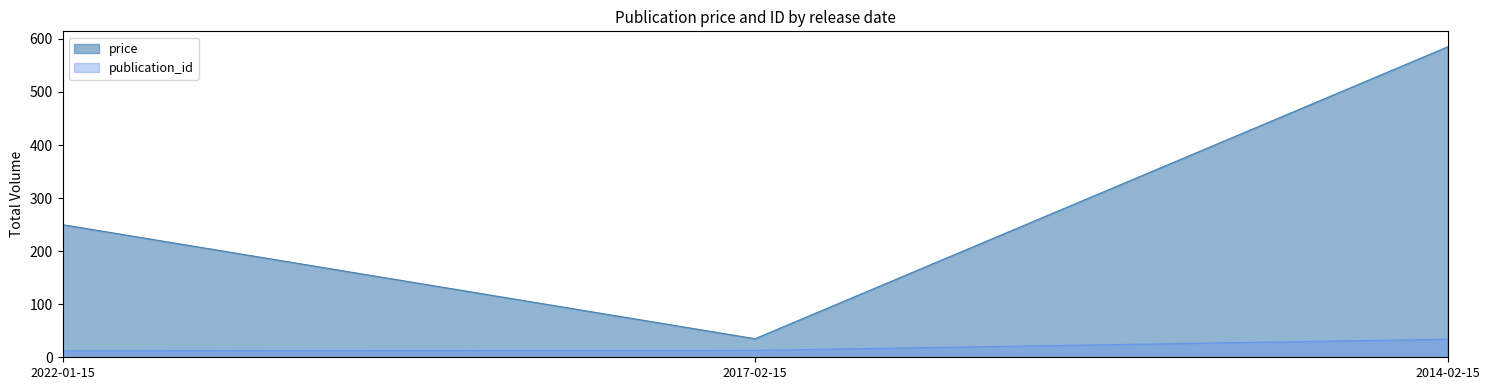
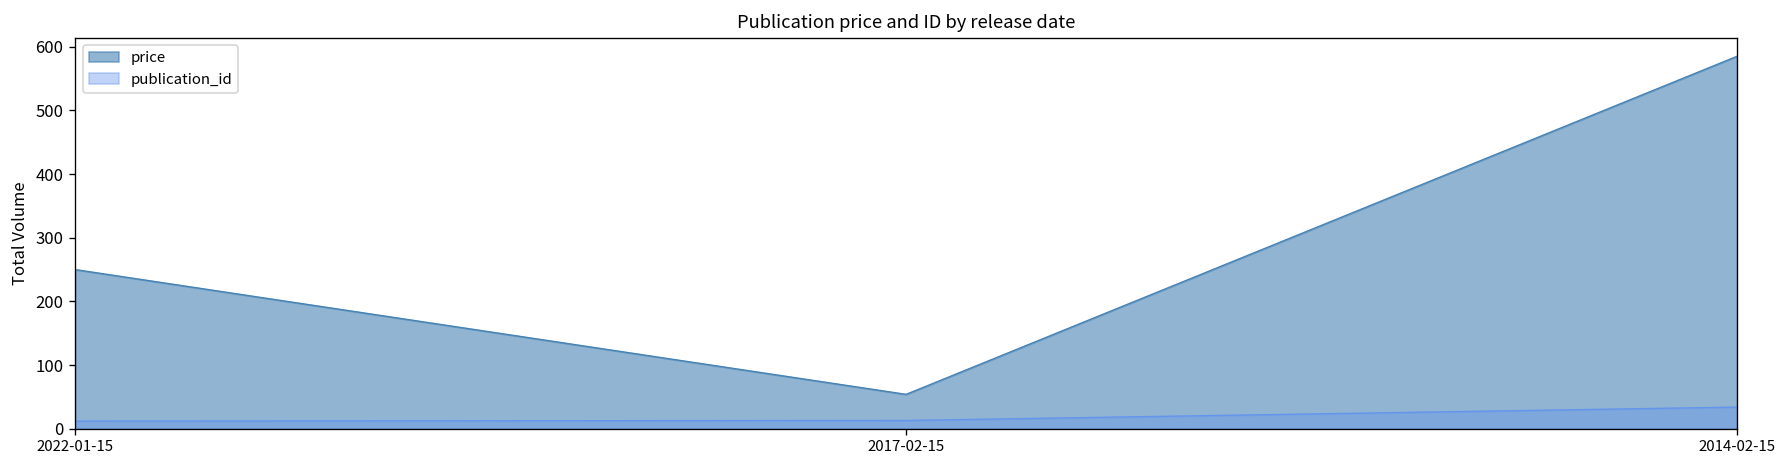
  {
    "price": {
      "2022-01-15": 250,
-     "2017-02-15": 40,
+     "2017-02-15": 50,
      "2014-02-15": 590
    },
    "publication_id": {
      "2022-01-15": 10,
      "2017-02-15": 10,
      "2014-02-15": 30
    }
  }
